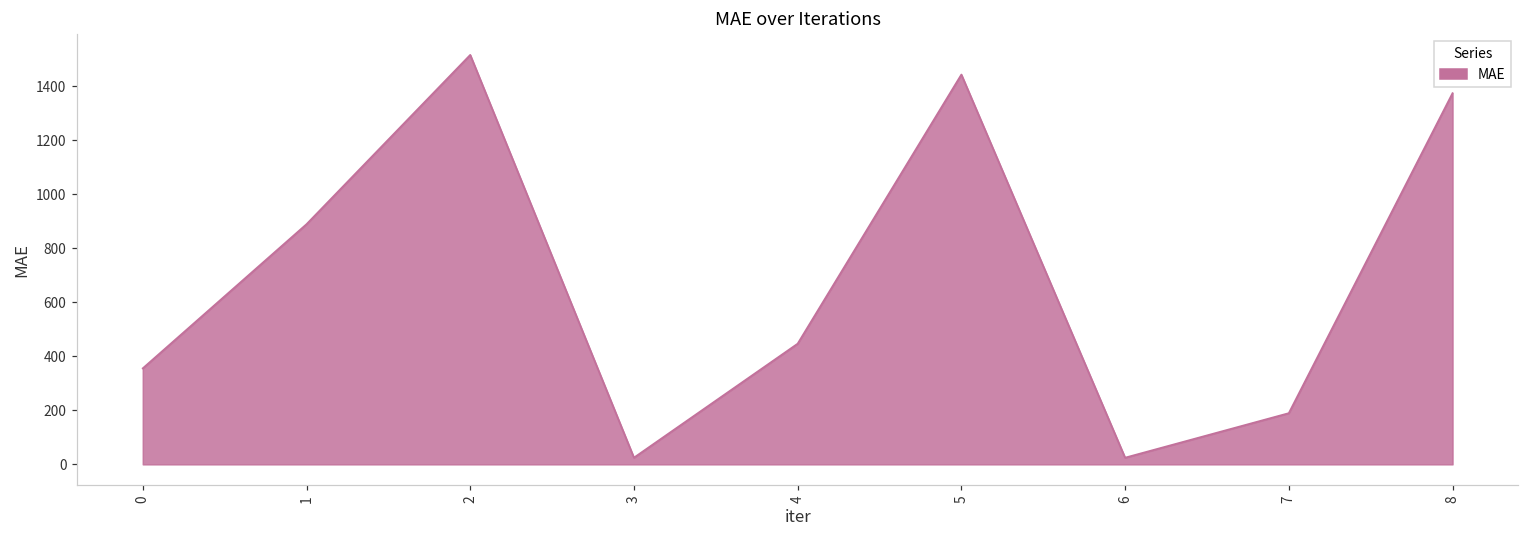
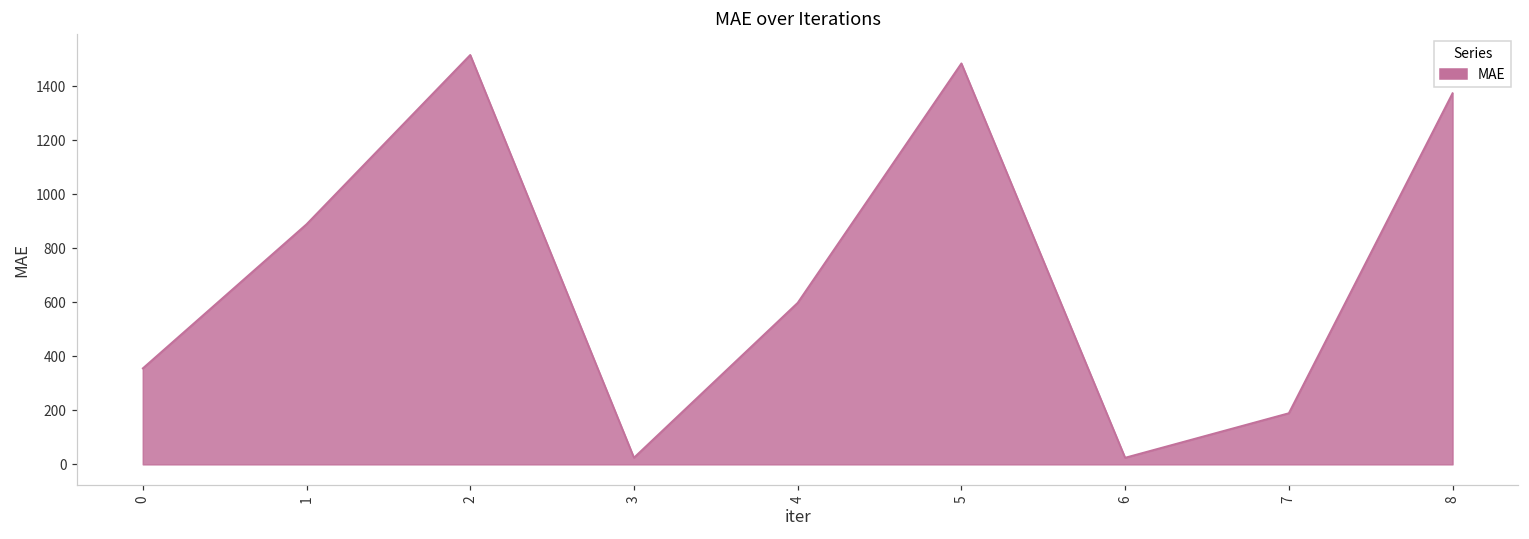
  {
    "0": 360,
    "1": 890,
    "2": 1520,
    "3": 20,
-   "4": 450,
-   "5": 1440,
+   "4": 600,
+   "5": 1490,
    "6": 20,
    "7": 190,
    "8": 1370
  }
